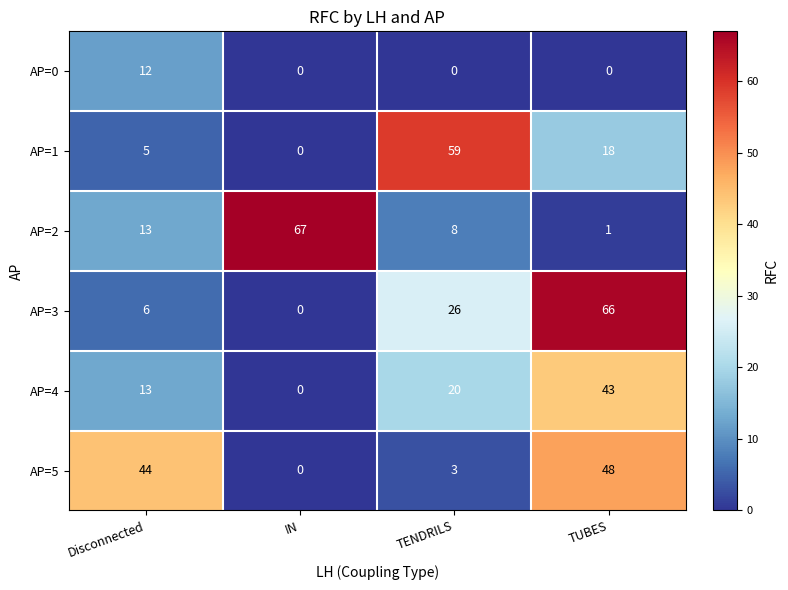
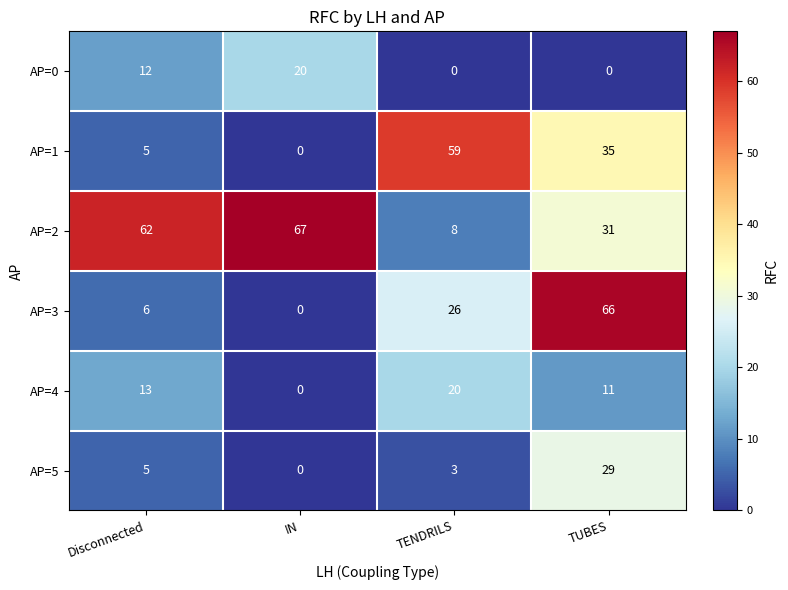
  {
    "AP=0": {
      "Disconnected": 12,
-     "IN": 0,
+     "IN": 20,
      "TENDRILS": 0,
      "TUBES": 0
    },
    "AP=1": {
      "Disconnected": 5,
      "IN": 0,
      "TENDRILS": 59,
-     "TUBES": 18
+     "TUBES": 35
    },
    "AP=2": {
-     "Disconnected": 13,
+     "Disconnected": 62,
      "IN": 67,
      "TENDRILS": 8,
-     "TUBES": 1
+     "TUBES": 31
    },
    "AP=3": {
      "Disconnected": 6,
      "IN": 0,
      "TENDRILS": 26,
      "TUBES": 66
    },
    "AP=4": {
      "Disconnected": 13,
      "IN": 0,
      "TENDRILS": 20,
-     "TUBES": 43
+     "TUBES": 11
    },
    "AP=5": {
-     "Disconnected": 44,
+     "Disconnected": 5,
      "IN": 0,
      "TENDRILS": 3,
-     "TUBES": 48
+     "TUBES": 29
    }
  }
